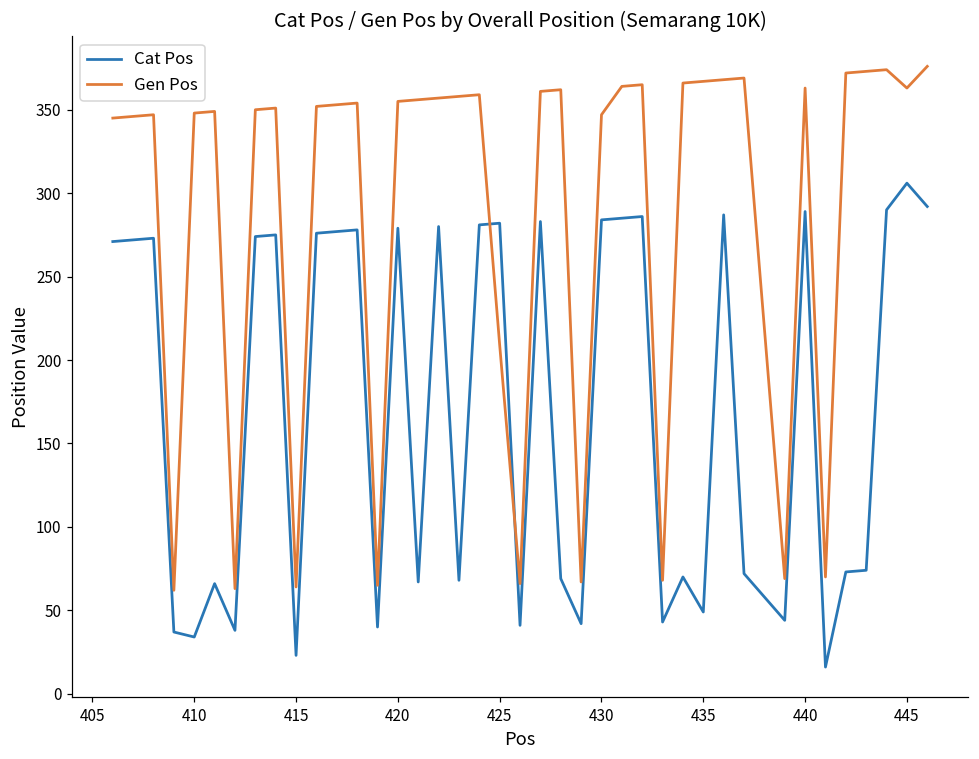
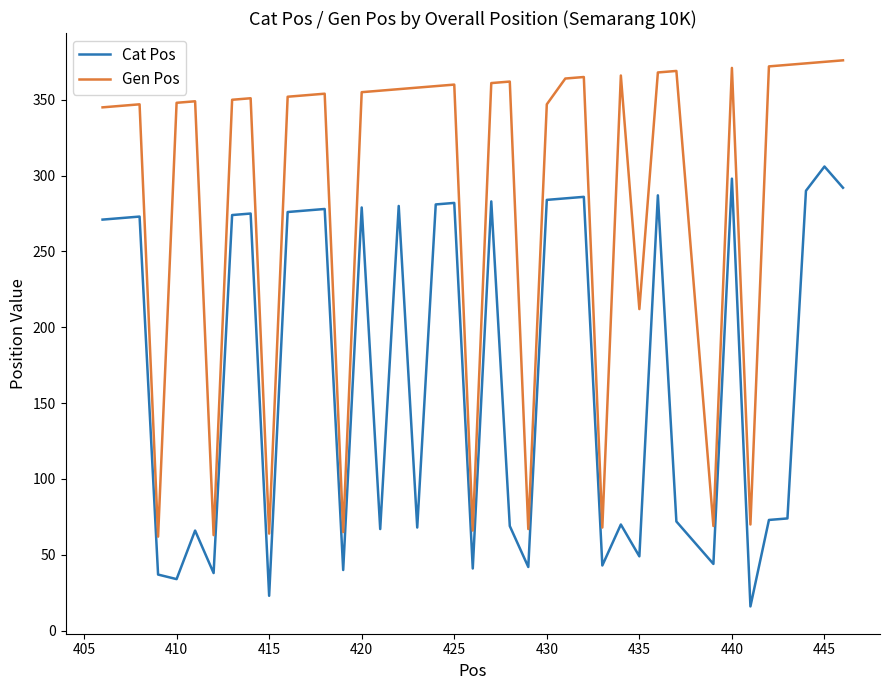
  {
    "Cat Pos": {
      "410": 34,
      "415": 23,
      "420": 279,
      "425": 282,
      "430": 284,
      "435": 49,
-     "440": 289,
+     "440": 298,
      "445": 306
    },
    "Gen Pos": {
      "410": 348,
      "415": 64,
      "420": 355,
-     "425": 209,
+     "425": 360,
      "430": 347,
-     "435": 367,
-     "440": 363,
-     "445": 363
+     "435": 212,
+     "440": 371,
+     "445": 375
    }
  }
